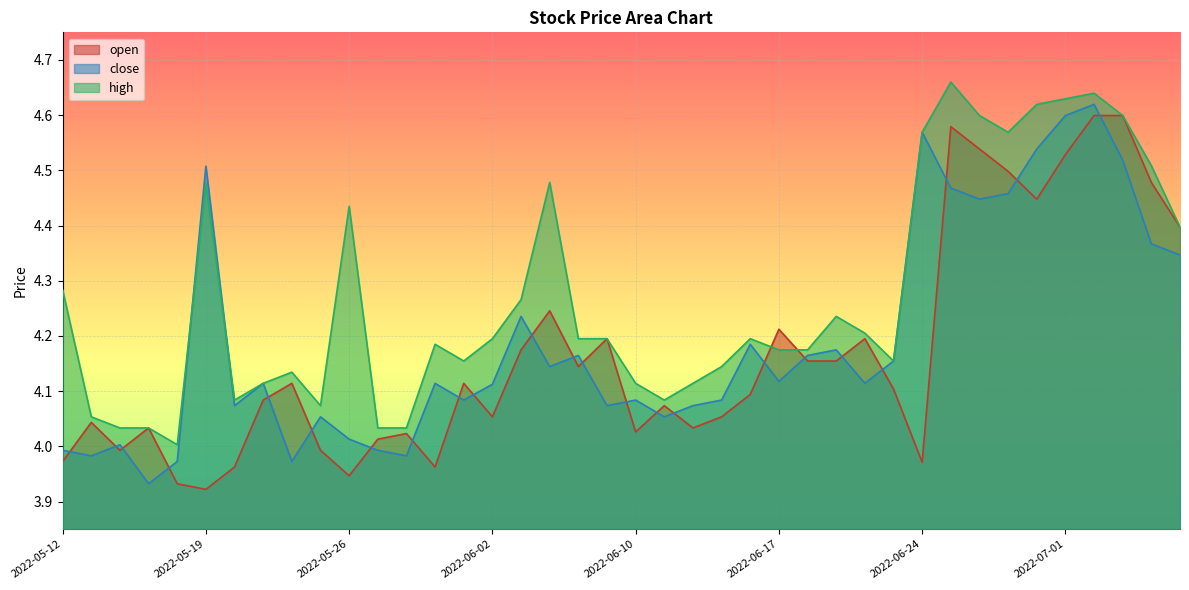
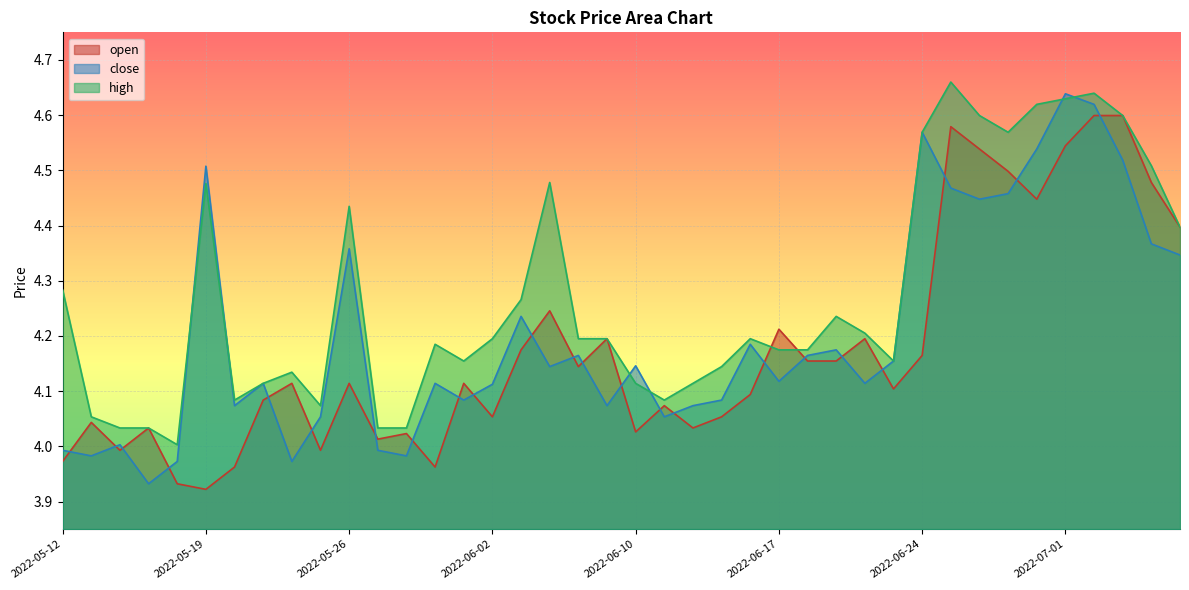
  {
    "open": {
      "2022-05-12": 3.97,
      "2022-05-19": 3.92,
-     "2022-05-26": 3.95,
+     "2022-05-26": 4.11,
      "2022-06-02": 4.05,
      "2022-06-10": 4.03,
      "2022-06-17": 4.21,
-     "2022-06-24": 3.97,
-     "2022-07-01": 4.53
+     "2022-06-24": 4.16,
+     "2022-07-01": 4.54
    },
    "close": {
      "2022-05-12": 3.99,
      "2022-05-19": 4.51,
-     "2022-05-26": 4.01,
+     "2022-05-26": 4.36,
      "2022-06-02": 4.11,
-     "2022-06-10": 4.08,
+     "2022-06-10": 4.15,
      "2022-06-17": 4.12,
-     "2022-07-01": 4.60
+     "2022-07-01": 4.64
    },
    "high": {
      "2022-05-12": 4.28,
      "2022-05-19": 4.48,
      "2022-05-26": 4.43,
      "2022-06-02": 4.19,
      "2022-06-10": 4.11,
      "2022-06-17": 4.17,
      "2022-07-01": 4.63
    }
  }
